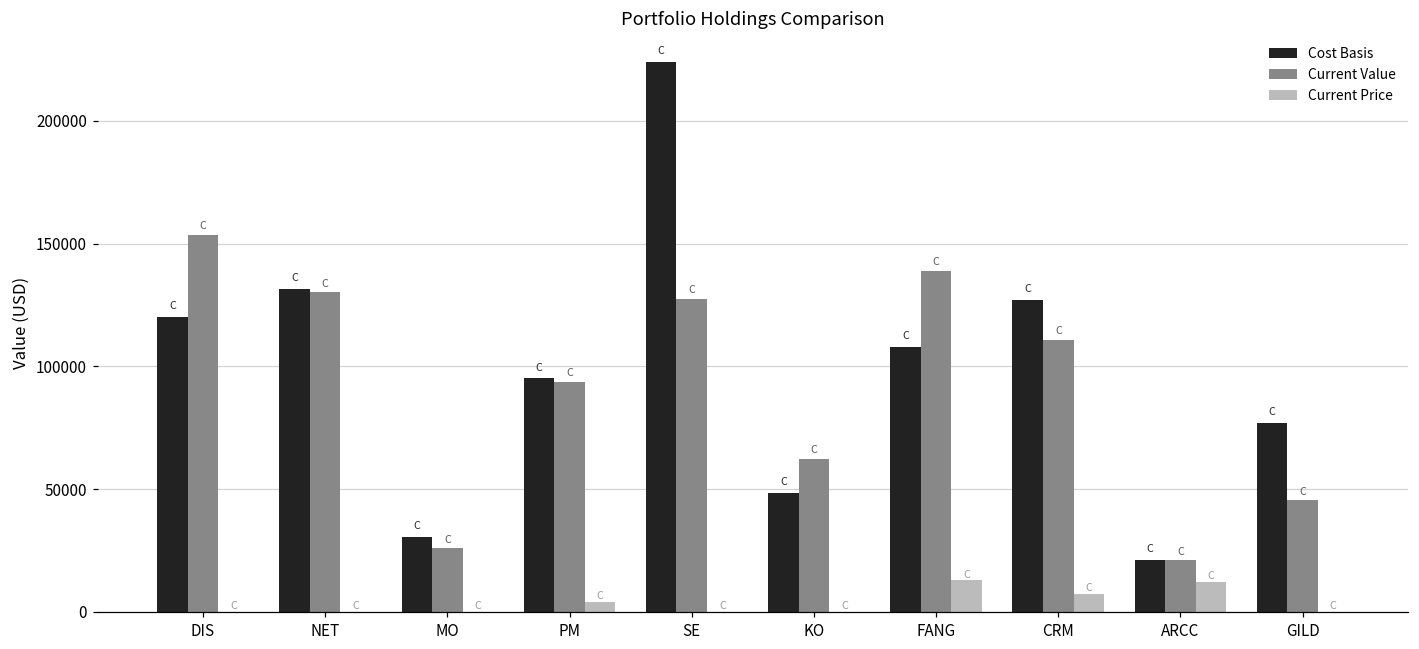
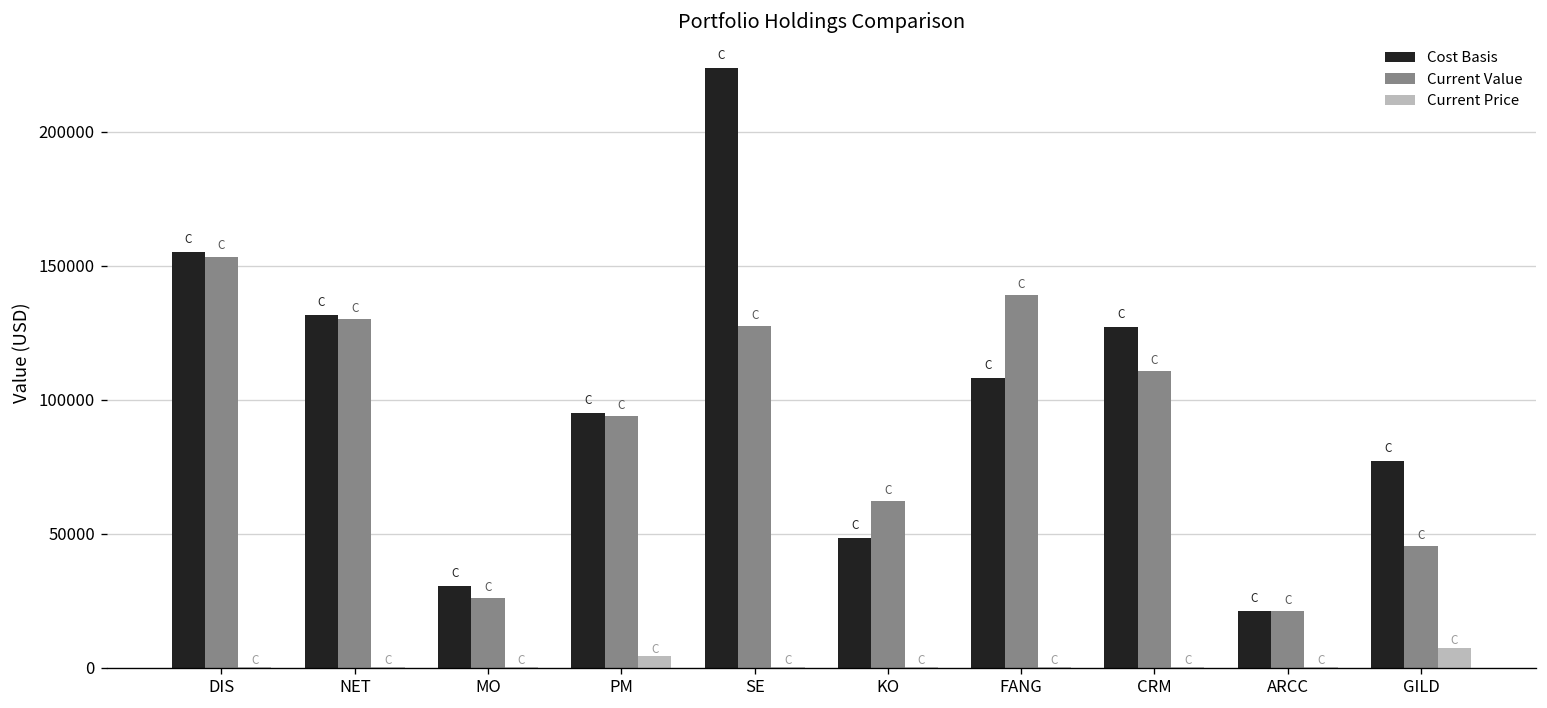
  {
    "Cost Basis": {
-     "DIS": 120000,
+     "DIS": 155000,
      "NET": 132000,
      "MO": 31000,
      "PM": 95000,
      "SE": 224000,
      "KO": 48000,
      "FANG": 108000,
      "CRM": 127000,
      "ARCC": 21000,
      "GILD": 77000
    },
    "Current Value": {
      "DIS": 153000,
      "NET": 130000,
      "MO": 26000,
      "PM": 94000,
      "SE": 127000,
      "KO": 62000,
      "FANG": 139000,
      "CRM": 111000,
      "ARCC": 21000,
      "GILD": 45000
    },
    "Current Price": {
      "PM": 4000,
-     "FANG": 13000,
-     "CRM": 7000,
-     "ARCC": 12000,
-     "GILD": 0
+     "FANG": 0,
+     "CRM": 0,
+     "ARCC": 0,
+     "GILD": 7000
    }
  }
